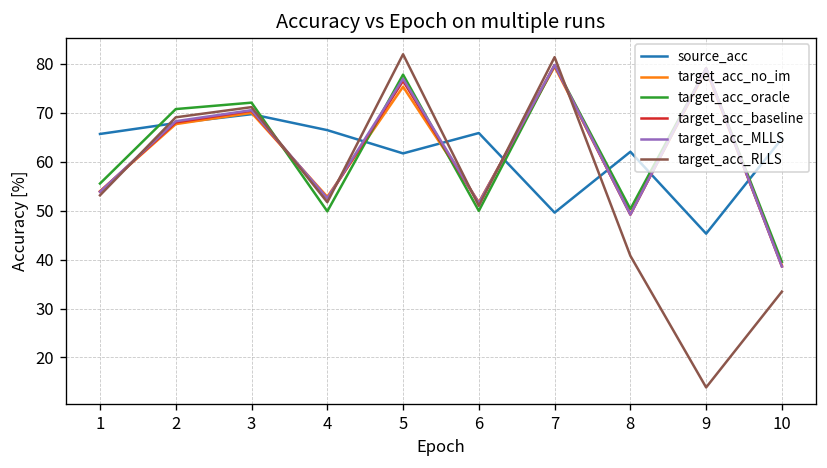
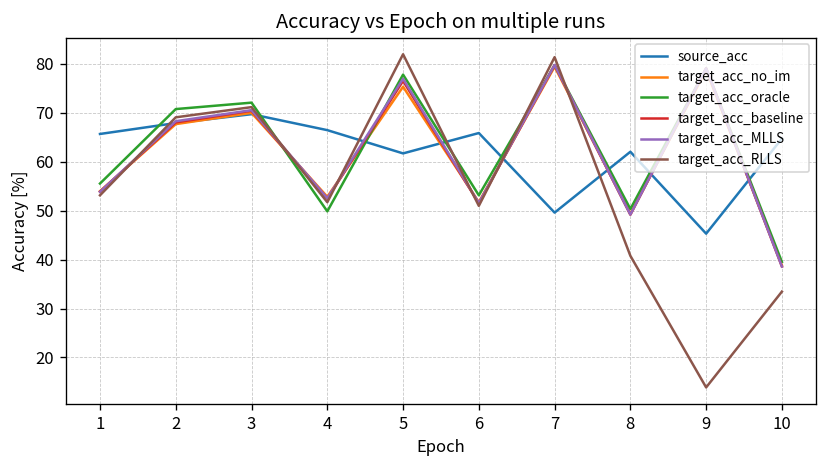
  {
    "source_acc": {
      "1": 66,
      "4": 66,
      "5": 62,
      "6": 66,
      "7": 50,
      "8": 62,
      "9": 45
    },
    "target_acc_no_im": {
      "5": 75
    },
    "target_acc_oracle": {
      "1": 56,
      "2": 71,
      "3": 72,
      "4": 50,
      "5": 78,
-     "6": 50,
+     "6": 53,
      "8": 50,
      "10": 40
    },
    "target_acc_RLLS": {
      "1": 53,
      "2": 69,
      "4": 52,
      "5": 82,
      "7": 81,
      "8": 41,
      "9": 14,
      "10": 33
    }
  }
